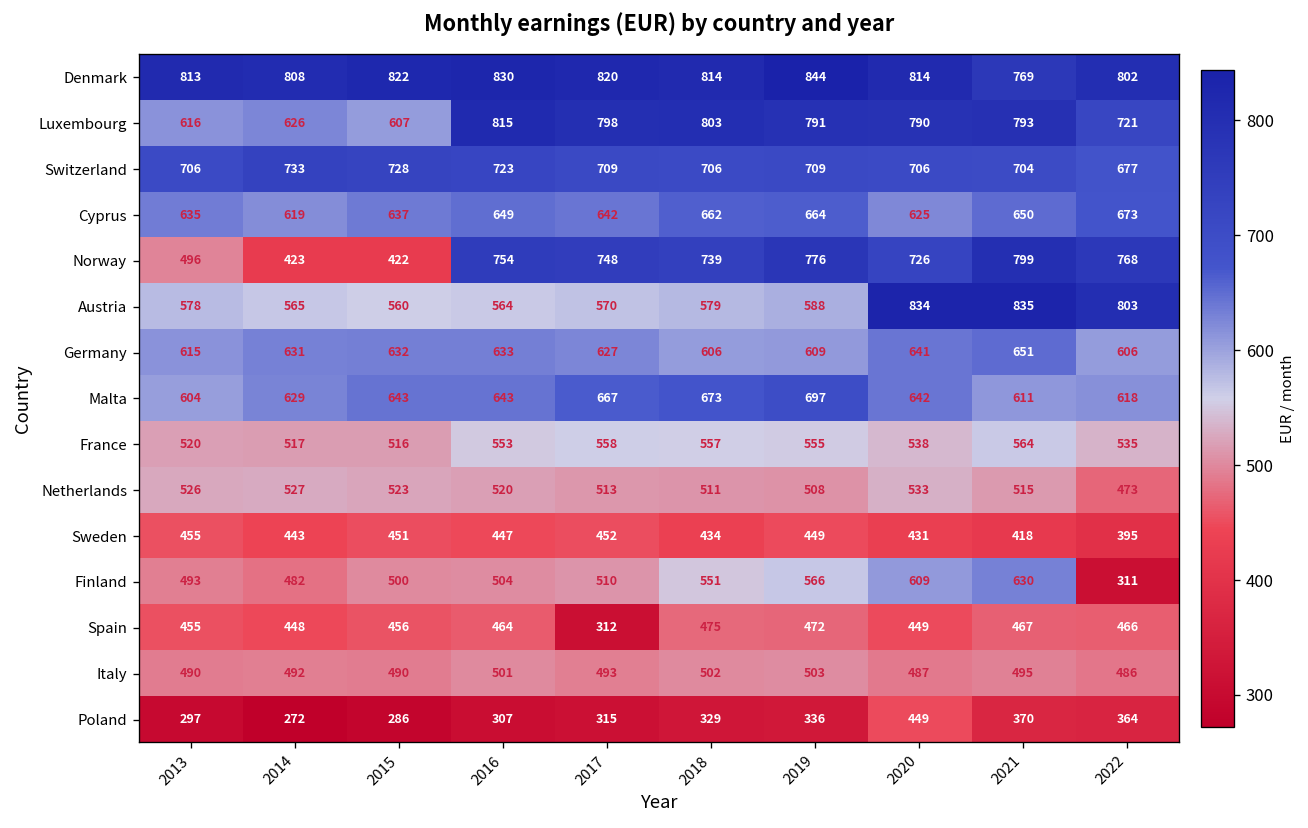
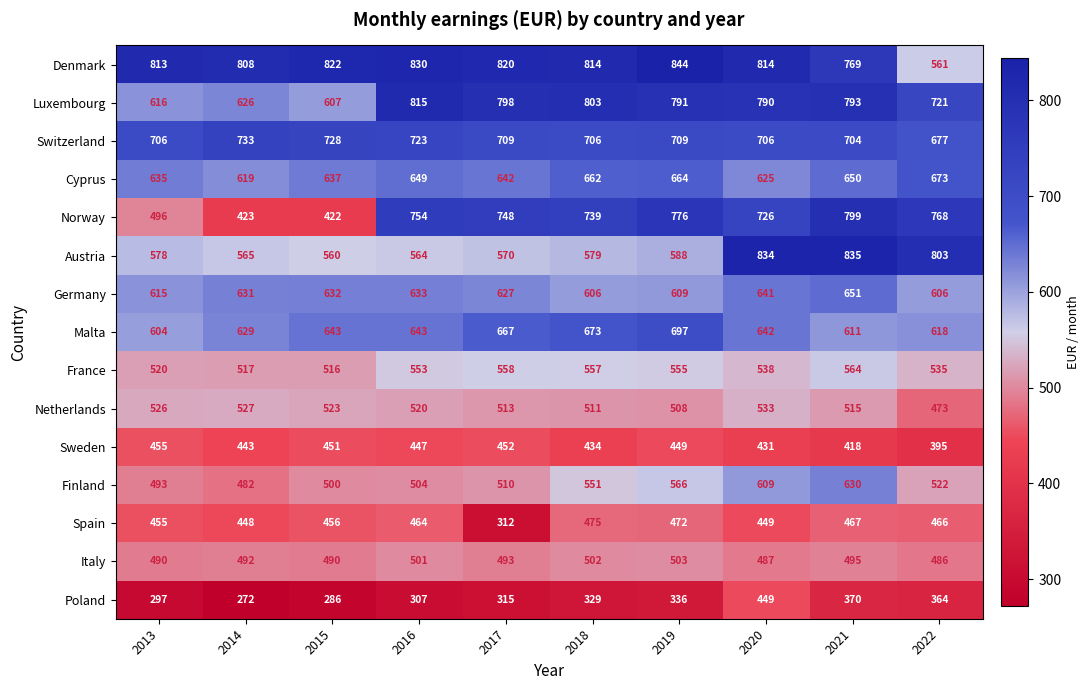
  {
    "Denmark": {
      "2013": 813,
      "2014": 808,
      "2015": 822,
      "2016": 830,
      "2017": 820,
      "2018": 814,
      "2019": 844,
      "2020": 814,
      "2021": 769,
-     "2022": 802
+     "2022": 561
    },
    "Luxembourg": {
      "2013": 616,
      "2014": 626,
      "2015": 607,
      "2016": 815,
      "2017": 798,
      "2018": 803,
      "2019": 791,
      "2020": 790,
      "2021": 793,
      "2022": 721
    },
    "Switzerland": {
      "2013": 706,
      "2014": 733,
      "2015": 728,
      "2016": 723,
      "2017": 709,
      "2018": 706,
      "2019": 709,
      "2020": 706,
      "2021": 704,
      "2022": 677
    },
    "Cyprus": {
      "2013": 635,
      "2014": 619,
      "2015": 637,
      "2016": 649,
      "2017": 642,
      "2018": 662,
      "2019": 664,
      "2020": 625,
      "2021": 650,
      "2022": 673
    },
    "Norway": {
      "2013": 496,
      "2014": 423,
      "2015": 422,
      "2016": 754,
      "2017": 748,
      "2018": 739,
      "2019": 776,
      "2020": 726,
      "2021": 799,
      "2022": 768
    },
    "Austria": {
      "2013": 578,
      "2014": 565,
      "2015": 560,
      "2016": 564,
      "2017": 570,
      "2018": 579,
      "2019": 588,
      "2020": 834,
      "2021": 835,
      "2022": 803
    },
    "Germany": {
      "2013": 615,
      "2014": 631,
      "2015": 632,
      "2016": 633,
      "2017": 627,
      "2018": 606,
      "2019": 609,
      "2020": 641,
      "2021": 651,
      "2022": 606
    },
    "Malta": {
      "2013": 604,
      "2014": 629,
      "2015": 643,
      "2016": 643,
      "2017": 667,
      "2018": 673,
      "2019": 697,
      "2020": 642,
      "2021": 611,
      "2022": 618
    },
    "France": {
      "2013": 520,
      "2014": 517,
      "2015": 516,
      "2016": 553,
      "2017": 558,
      "2018": 557,
      "2019": 555,
      "2020": 538,
      "2021": 564,
      "2022": 535
    },
    "Netherlands": {
      "2013": 526,
      "2014": 527,
      "2015": 523,
      "2016": 520,
      "2017": 513,
      "2018": 511,
      "2019": 508,
      "2020": 533,
      "2021": 515,
      "2022": 473
    },
    "Sweden": {
      "2013": 455,
      "2014": 443,
      "2015": 451,
      "2016": 447,
      "2017": 452,
      "2018": 434,
      "2019": 449,
      "2020": 431,
      "2021": 418,
      "2022": 395
    },
    "Finland": {
      "2013": 493,
      "2014": 482,
      "2015": 500,
      "2016": 504,
      "2017": 510,
      "2018": 551,
      "2019": 566,
      "2020": 609,
      "2021": 630,
-     "2022": 311
+     "2022": 522
    },
    "Spain": {
      "2013": 455,
      "2014": 448,
      "2015": 456,
      "2016": 464,
      "2017": 312,
      "2018": 475,
      "2019": 472,
      "2020": 449,
      "2021": 467,
      "2022": 466
    },
    "Italy": {
      "2013": 490,
      "2014": 492,
      "2015": 490,
      "2016": 501,
      "2017": 493,
      "2018": 502,
      "2019": 503,
      "2020": 487,
      "2021": 495,
      "2022": 486
    },
    "Poland": {
      "2013": 297,
      "2014": 272,
      "2015": 286,
      "2016": 307,
      "2017": 315,
      "2018": 329,
      "2019": 336,
      "2020": 449,
      "2021": 370,
      "2022": 364
    }
  }
